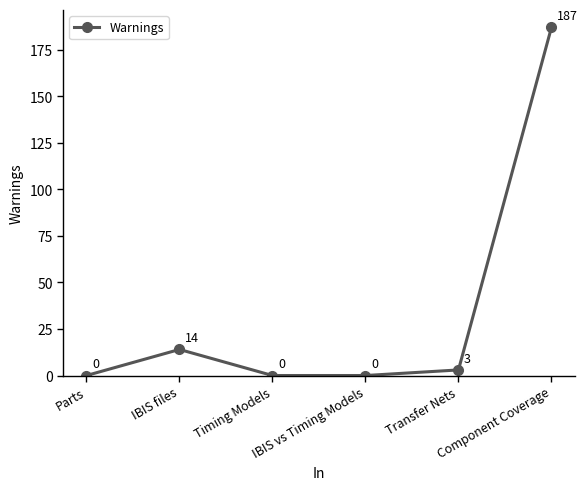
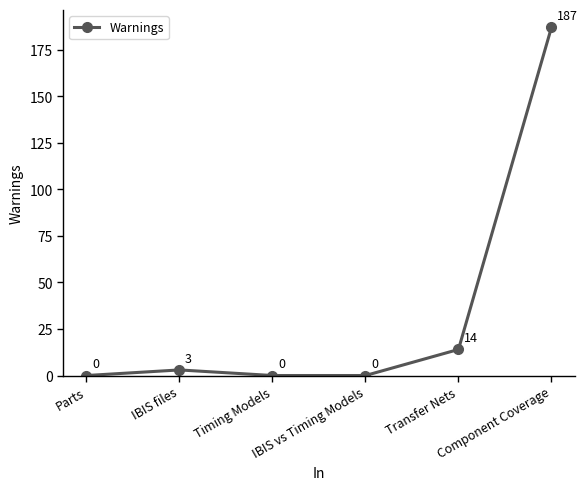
  {
    "Parts": 0,
-   "IBIS files": 14,
+   "IBIS files": 3,
    "Timing Models": 0,
    "IBIS vs Timing Models": 0,
-   "Transfer Nets": 3,
+   "Transfer Nets": 14,
    "Component Coverage": 187
  }
